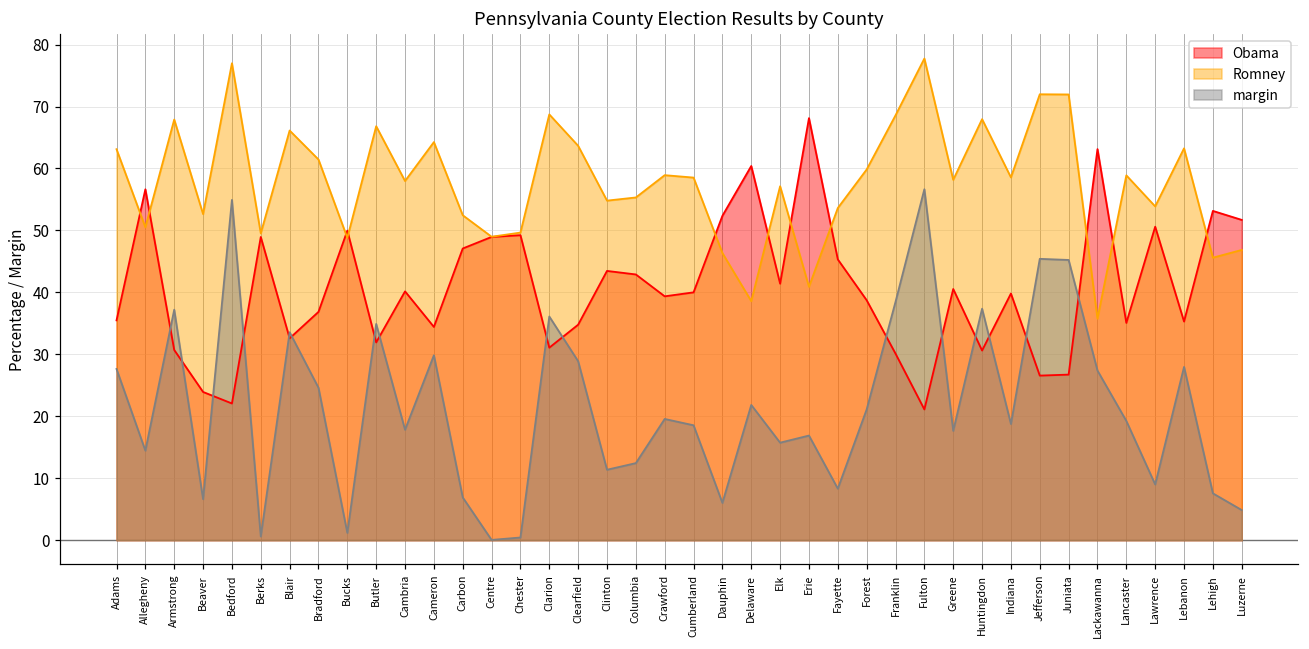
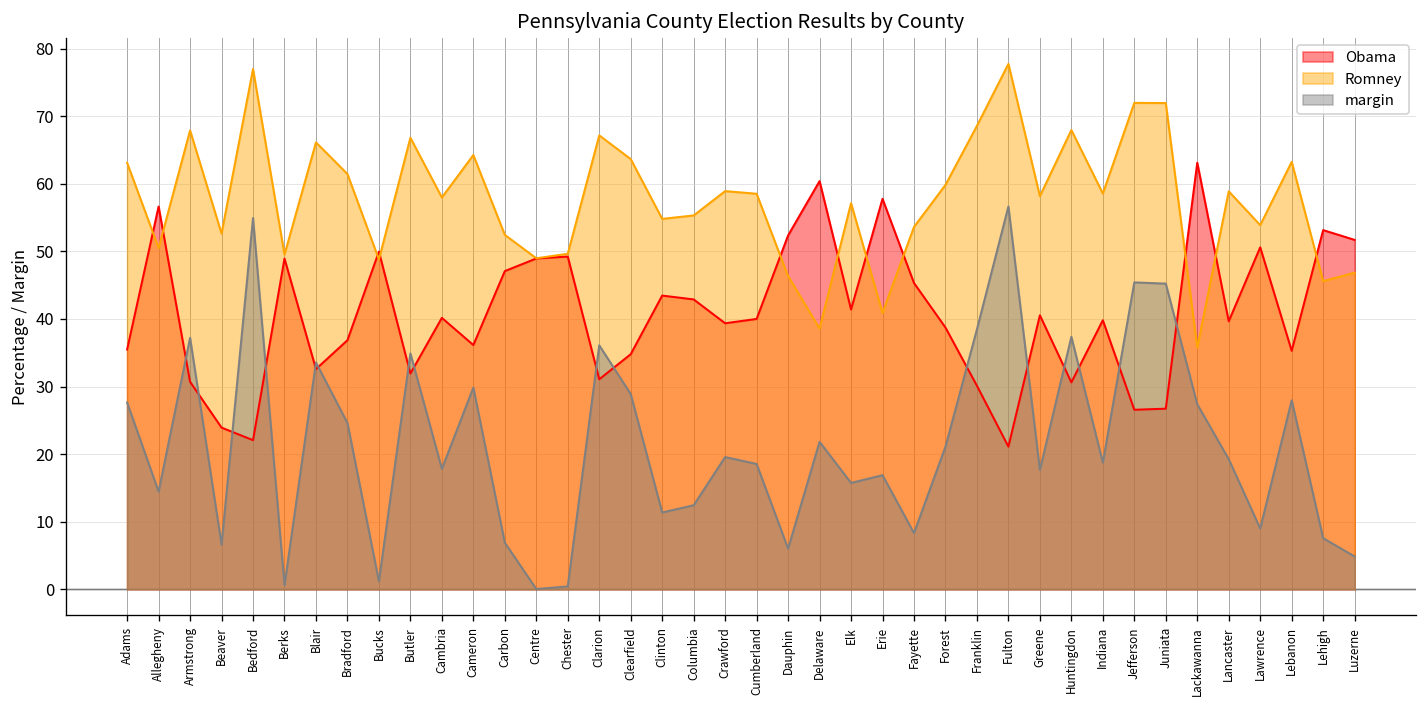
  {
    "Obama": {
      "Adams": 35,
      "Allegheny": 57,
      "Armstrong": 31,
      "Beaver": 24,
      "Bedford": 22,
      "Berks": 49,
      "Blair": 33,
      "Bradford": 37,
      "Bucks": 50,
      "Butler": 32,
      "Cambria": 40,
-     "Cameron": 34,
+     "Cameron": 36,
      "Carbon": 47,
      "Clarion": 31,
      "Clearfield": 35,
      "Clinton": 43,
      "Columbia": 43,
      "Crawford": 39,
      "Cumberland": 40,
      "Dauphin": 52,
      "Delaware": 60,
      "Elk": 41,
-     "Erie": 68,
+     "Erie": 58,
      "Fayette": 45,
      "Forest": 39,
      "Franklin": 30,
      "Fulton": 21,
      "Greene": 41,
      "Huntingdon": 31,
      "Indiana": 40,
      "Jefferson": 27,
      "Juniata": 27,
      "Lackawanna": 63,
-     "Lancaster": 35,
+     "Lancaster": 40,
      "Lawrence": 51,
      "Lebanon": 35,
      "Lehigh": 53,
      "Luzerne": 52
    },
    "Romney": {
      "Adams": 63,
      "Allegheny": 51,
      "Armstrong": 68,
      "Beaver": 53,
      "Bedford": 77,
      "Berks": 50,
      "Blair": 66,
      "Bradford": 61,
      "Bucks": 49,
      "Butler": 67,
      "Cambria": 58,
      "Cameron": 64,
      "Carbon": 52,
-     "Clarion": 69,
+     "Clarion": 67,
      "Clearfield": 64,
      "Clinton": 55,
      "Columbia": 55,
      "Crawford": 59,
      "Cumberland": 59,
      "Dauphin": 46,
      "Delaware": 39,
      "Elk": 57,
      "Erie": 41,
      "Fayette": 54,
      "Forest": 60,
      "Franklin": 69,
      "Fulton": 78,
      "Greene": 58,
      "Huntingdon": 68,
      "Indiana": 59,
      "Jefferson": 72,
      "Juniata": 72,
      "Lackawanna": 36,
      "Lancaster": 59,
      "Lawrence": 54,
      "Lebanon": 63,
      "Lehigh": 46,
      "Luzerne": 47
    },
    "margin": {
      "Adams": 28,
      "Allegheny": 14,
      "Armstrong": 37,
      "Beaver": 7,
      "Bedford": 55,
      "Berks": 1,
      "Blair": 34,
      "Bradford": 25,
      "Bucks": 1,
      "Butler": 35,
      "Cambria": 18,
      "Cameron": 30,
      "Carbon": 7,
      "Centre": 0,
      "Chester": 0,
      "Clarion": 36,
      "Clearfield": 29,
      "Clinton": 11,
      "Columbia": 12,
      "Crawford": 20,
      "Cumberland": 19,
      "Dauphin": 6,
      "Delaware": 22,
      "Elk": 16,
      "Erie": 17,
      "Fayette": 8,
      "Forest": 21,
      "Franklin": 38,
      "Fulton": 57,
      "Greene": 18,
      "Huntingdon": 37,
      "Indiana": 19,
      "Jefferson": 45,
      "Juniata": 45,
      "Lackawanna": 27,
      "Lancaster": 19,
      "Lawrence": 9,
      "Lebanon": 28,
      "Lehigh": 8,
      "Luzerne": 5
    }
  }
